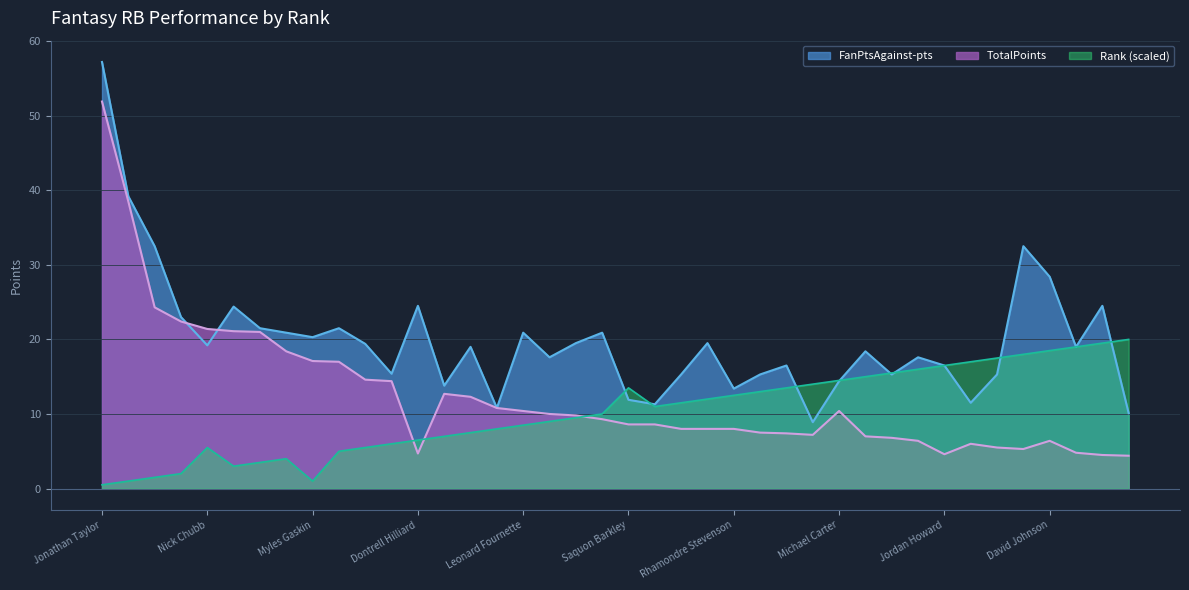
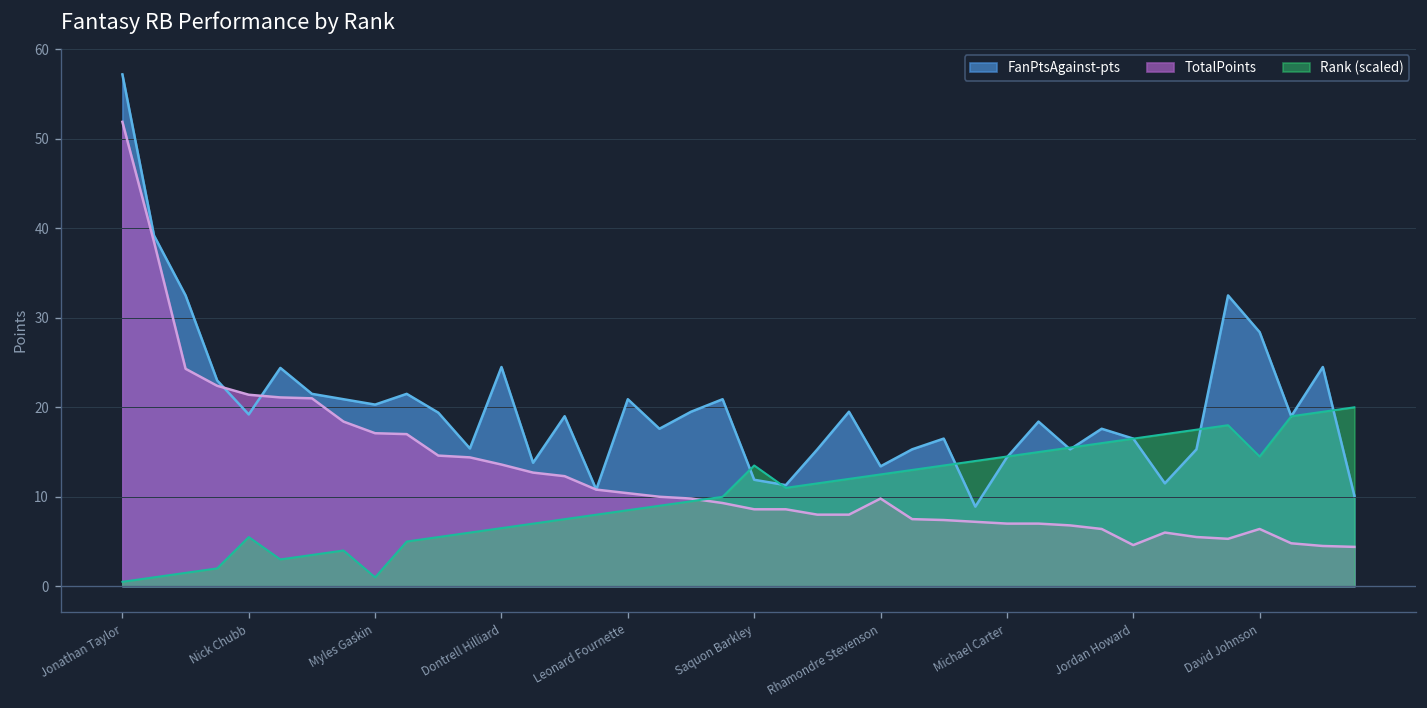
  {
    "FanPtsAgainst-pts": {
      "Jonathan Taylor": 57,
      "Nick Chubb": 19,
      "Myles Gaskin": 20,
      "Dontrell Hilliard": 25,
      "Leonard Fournette": 21,
      "Saquon Barkley": 12,
      "Rhamondre Stevenson": 13,
      "David Johnson": 28
    },
    "TotalPoints": {
      "Jonathan Taylor": 52,
      "Nick Chubb": 21,
      "Myles Gaskin": 17,
-     "Dontrell Hilliard": 5,
+     "Dontrell Hilliard": 14,
      "Leonard Fournette": 10,
      "Saquon Barkley": 9,
-     "Rhamondre Stevenson": 8,
-     "Michael Carter": 10,
+     "Rhamondre Stevenson": 10,
+     "Michael Carter": 7,
      "Jordan Howard": 5,
      "David Johnson": 6
    },
    "Rank (scaled)": {
      "Jonathan Taylor": 1,
      "Nick Chubb": 6,
      "Myles Gaskin": 1,
      "Dontrell Hilliard": 7,
      "Leonard Fournette": 9,
      "Saquon Barkley": 14,
      "Rhamondre Stevenson": 13,
-     "David Johnson": 19
+     "David Johnson": 15
    }
  }
